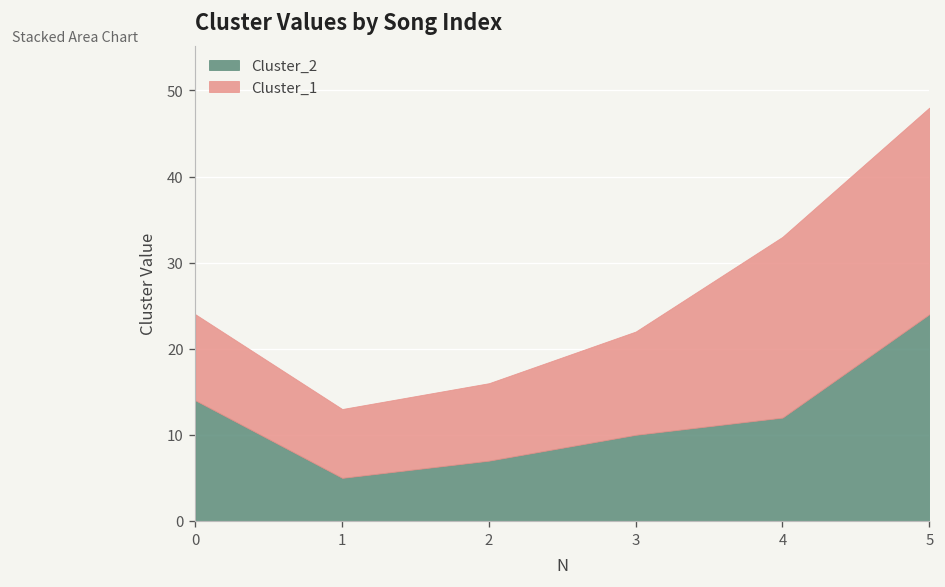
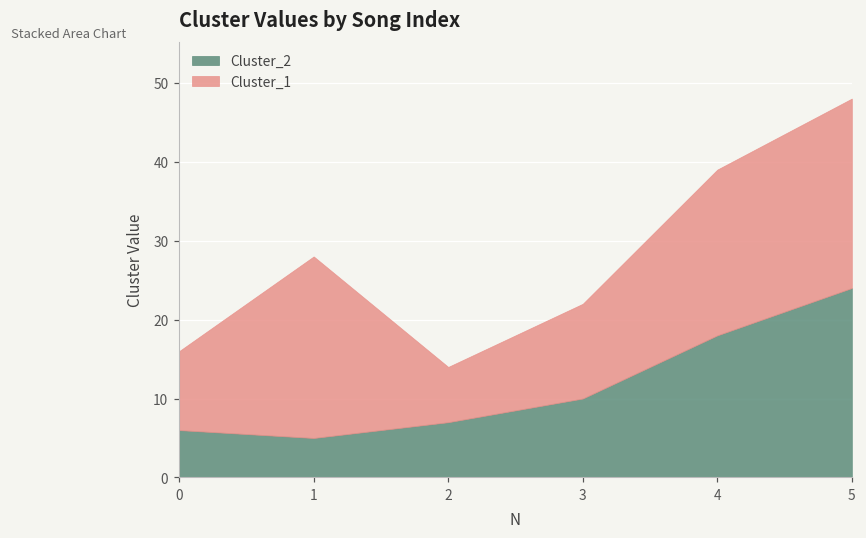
  {
    "Cluster_2": {
-     "0": 14,
+     "0": 6,
      "1": 5,
      "2": 7,
      "3": 10,
-     "4": 12,
+     "4": 18,
      "5": 24
    },
    "Cluster_1": {
      "0": 10,
-     "1": 8,
-     "2": 9,
+     "1": 23,
+     "2": 7,
      "3": 12,
      "4": 21,
      "5": 24
    }
  }
